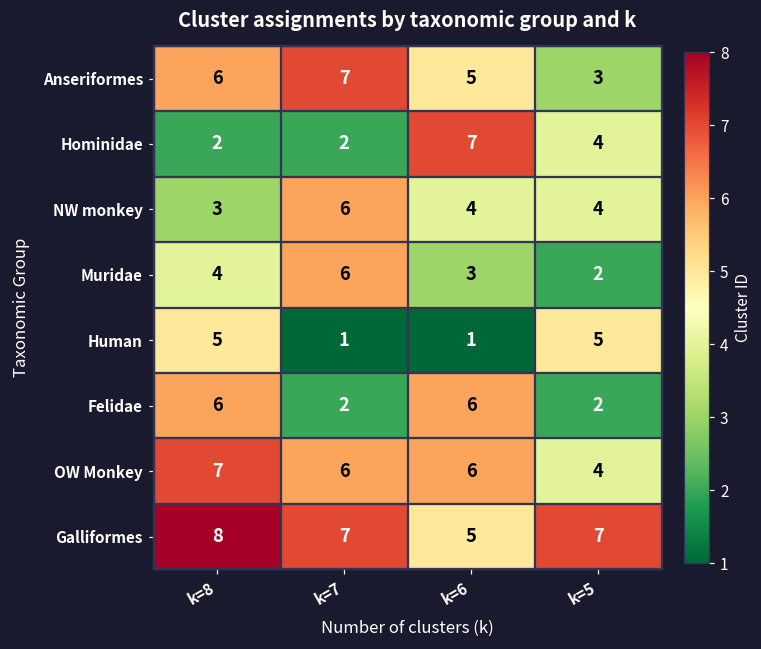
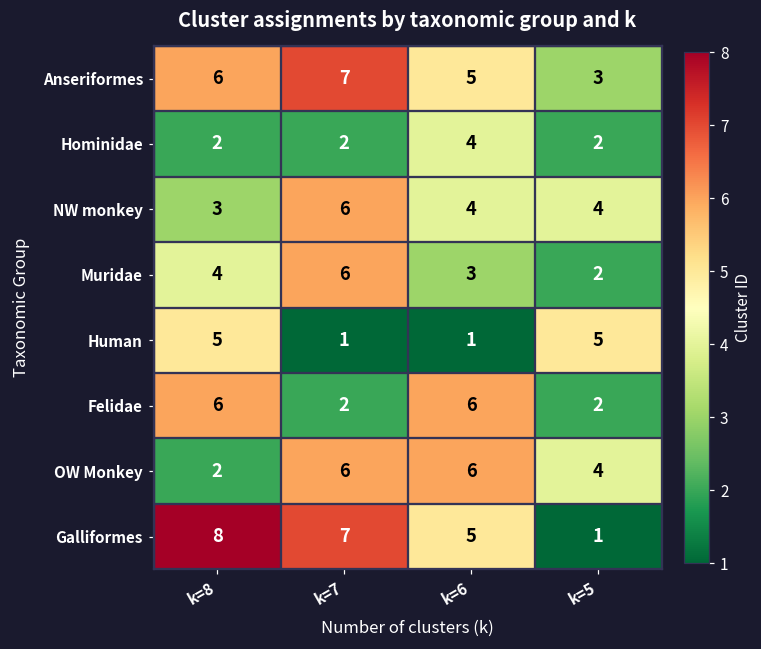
  {
    "Anseriformes": {
      "k=8": 6,
      "k=7": 7,
      "k=6": 5,
      "k=5": 3
    },
    "Hominidae": {
      "k=8": 2,
      "k=7": 2,
-     "k=6": 7,
-     "k=5": 4
+     "k=6": 4,
+     "k=5": 2
    },
    "NW monkey": {
      "k=8": 3,
      "k=7": 6,
      "k=6": 4,
      "k=5": 4
    },
    "Muridae": {
      "k=8": 4,
      "k=7": 6,
      "k=6": 3,
      "k=5": 2
    },
    "Human": {
      "k=8": 5,
      "k=7": 1,
      "k=6": 1,
      "k=5": 5
    },
    "Felidae": {
      "k=8": 6,
      "k=7": 2,
      "k=6": 6,
      "k=5": 2
    },
    "OW Monkey": {
-     "k=8": 7,
+     "k=8": 2,
      "k=7": 6,
      "k=6": 6,
      "k=5": 4
    },
    "Galliformes": {
      "k=8": 8,
      "k=7": 7,
      "k=6": 5,
-     "k=5": 7
+     "k=5": 1
    }
  }
